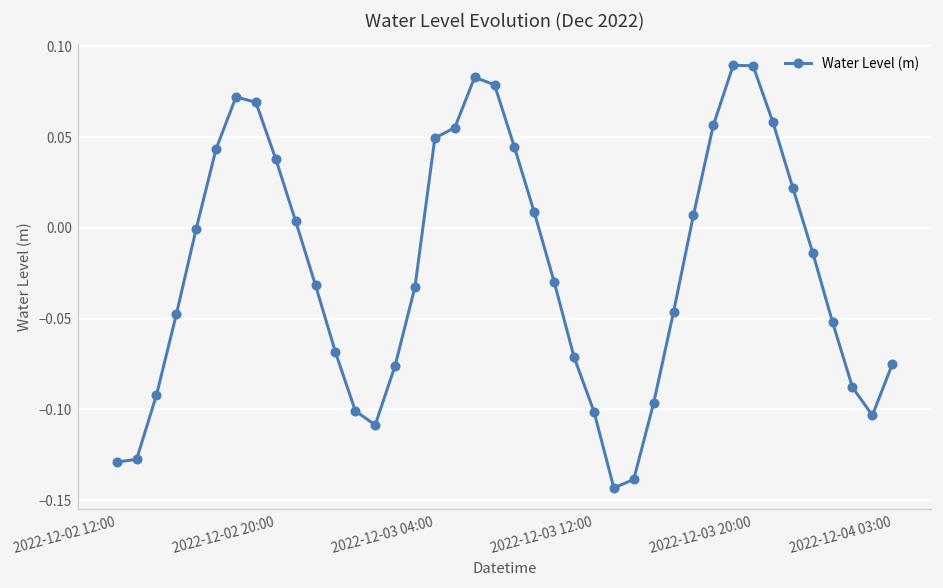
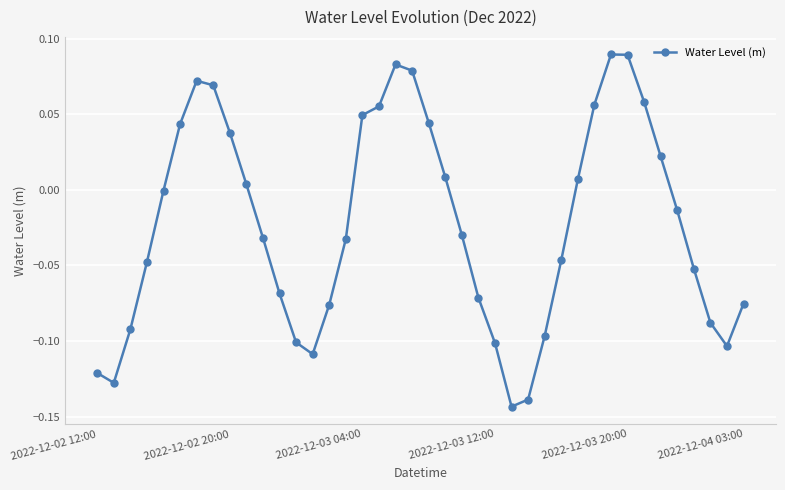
  {
-   "2022-12-02 12:00": -0.129,
+   "2022-12-02 12:00": -0.121,
    "2022-12-02 20:00": 0.038,
    "2022-12-03 04:00": 0.049,
    "2022-12-03 12:00": -0.101,
    "2022-12-03 20:00": 0.089,
    "2022-12-04 03:00": -0.075
  }
